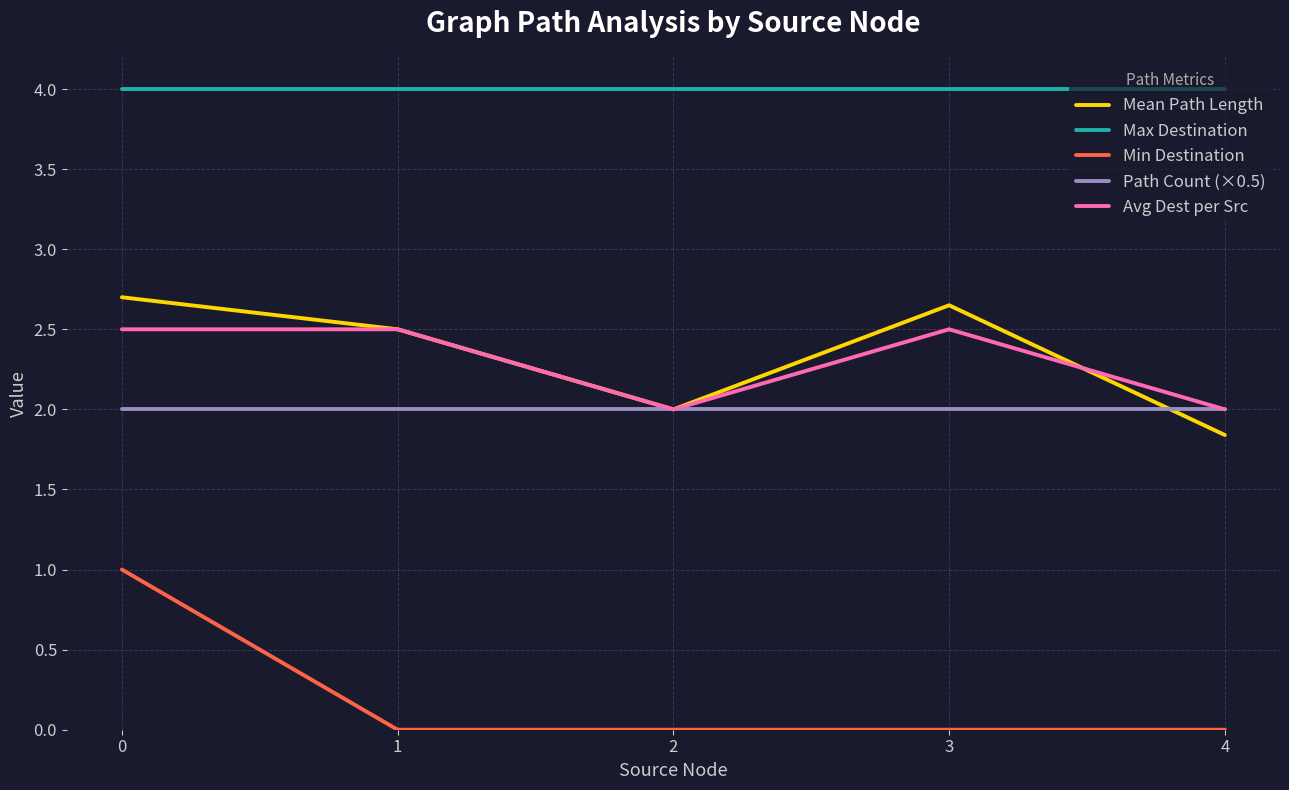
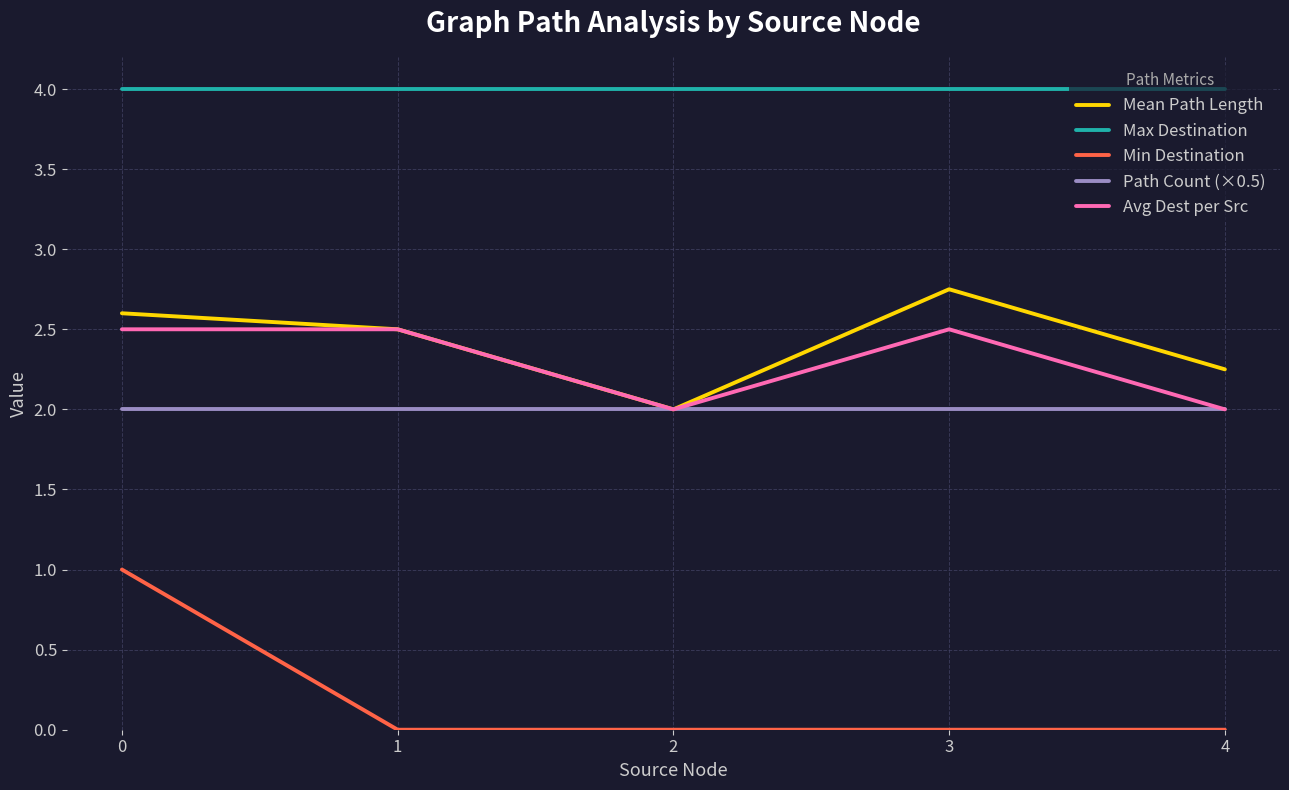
  {
    "Mean Path Length": {
-     "0": 2.7,
-     "3": 2.65,
-     "4": 1.84
+     "0": 2.6,
+     "3": 2.75,
+     "4": 2.25
    },
    "Max Destination": {
      "0": 4.00,
      "1": 4.00,
      "2": 4.00,
      "3": 4.00
    },
    "Min Destination": {
      "0": 1.00,
      "1": 0.00,
      "2": 0.00,
      "3": 0.00,
      "4": 0.00
    },
    "Path Count (×0.5)": {
      "0": 2.00,
      "1": 2.00,
      "3": 2.00
    },
    "Avg Dest per Src": {
      "0": 2.50,
      "3": 2.50
    }
  }
